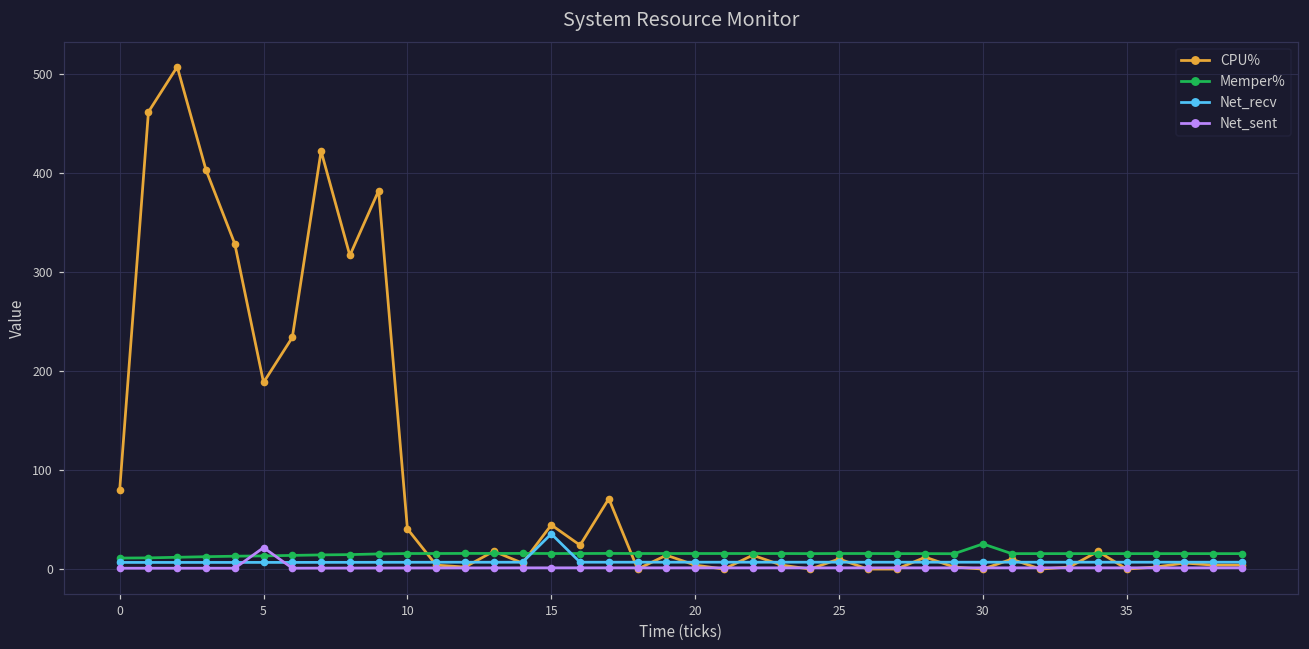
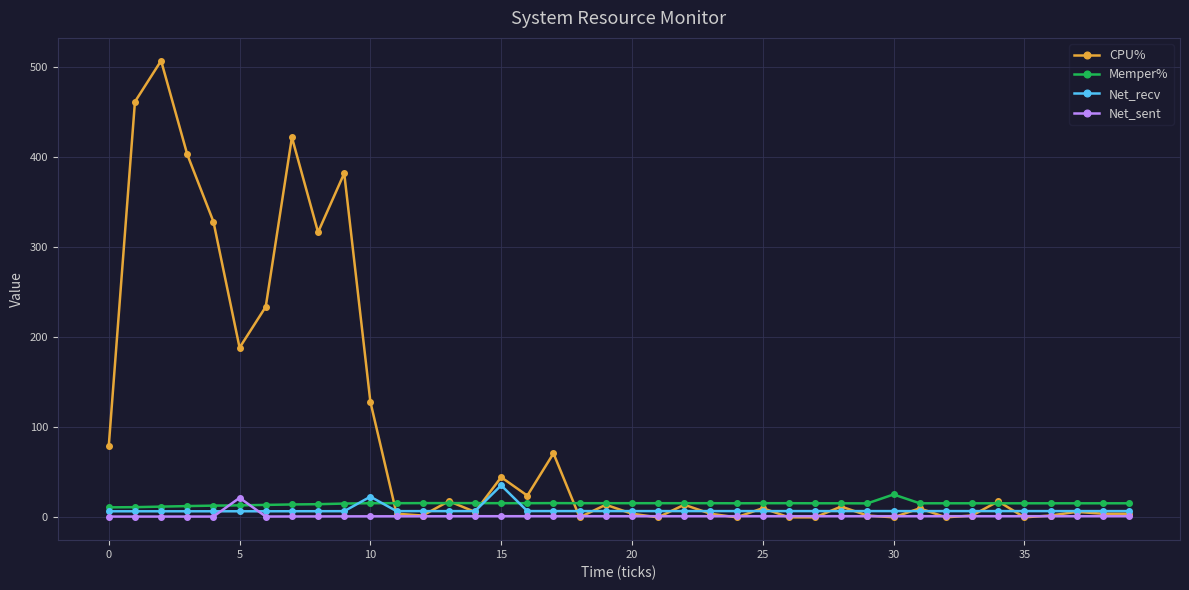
  {
    "CPU%": {
      "0": 80,
      "5": 190,
-     "10": 40,
+     "10": 130,
      "15": 40,
      "25": 10
    },
    "Memper%": {
      "0": 10,
      "5": 10,
      "10": 20,
      "15": 20,
      "20": 20,
      "25": 20,
      "30": 30,
      "35": 20
    },
    "Net_recv": {
      "0": 10,
      "5": 10,
-     "10": 10,
+     "10": 20,
      "15": 40,
      "20": 10,
      "25": 10,
      "30": 10,
      "35": 10
    },
    "Net_sent": {
      "0": 0,
      "5": 20,
      "10": 0,
      "15": 0,
      "25": 0
    }
  }
